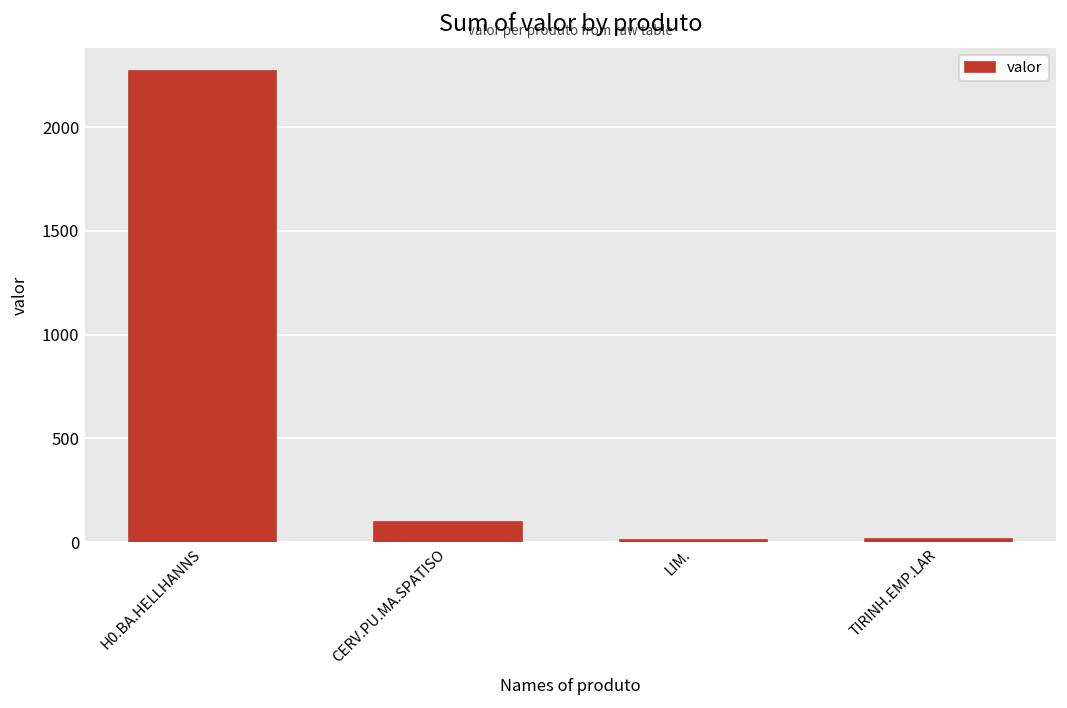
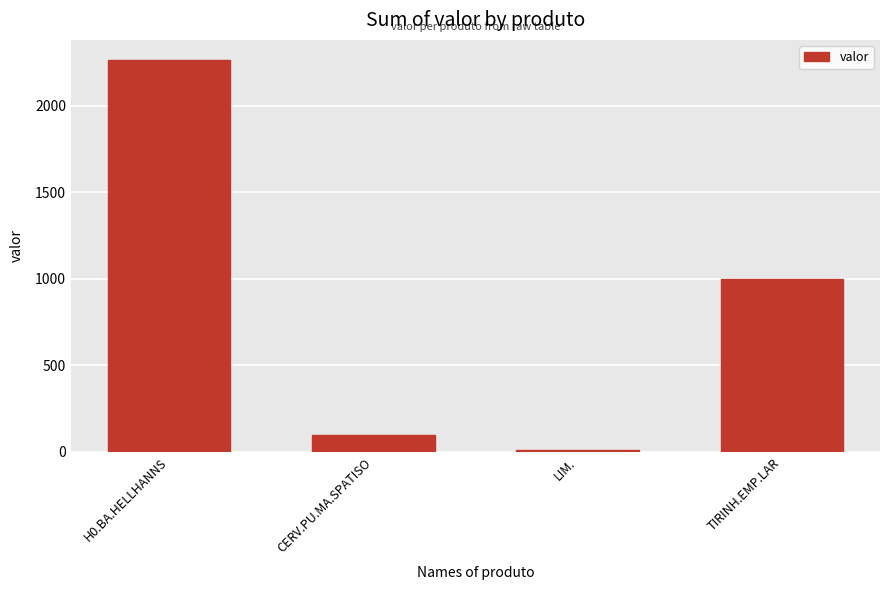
  {
    "H0.BA.HELLHANNS": 2270,
    "CERV.PU.MA.SPATISO": 100,
-   "TIRINH.EMP.LAR": 20
+   "TIRINH.EMP.LAR": 1000
  }
